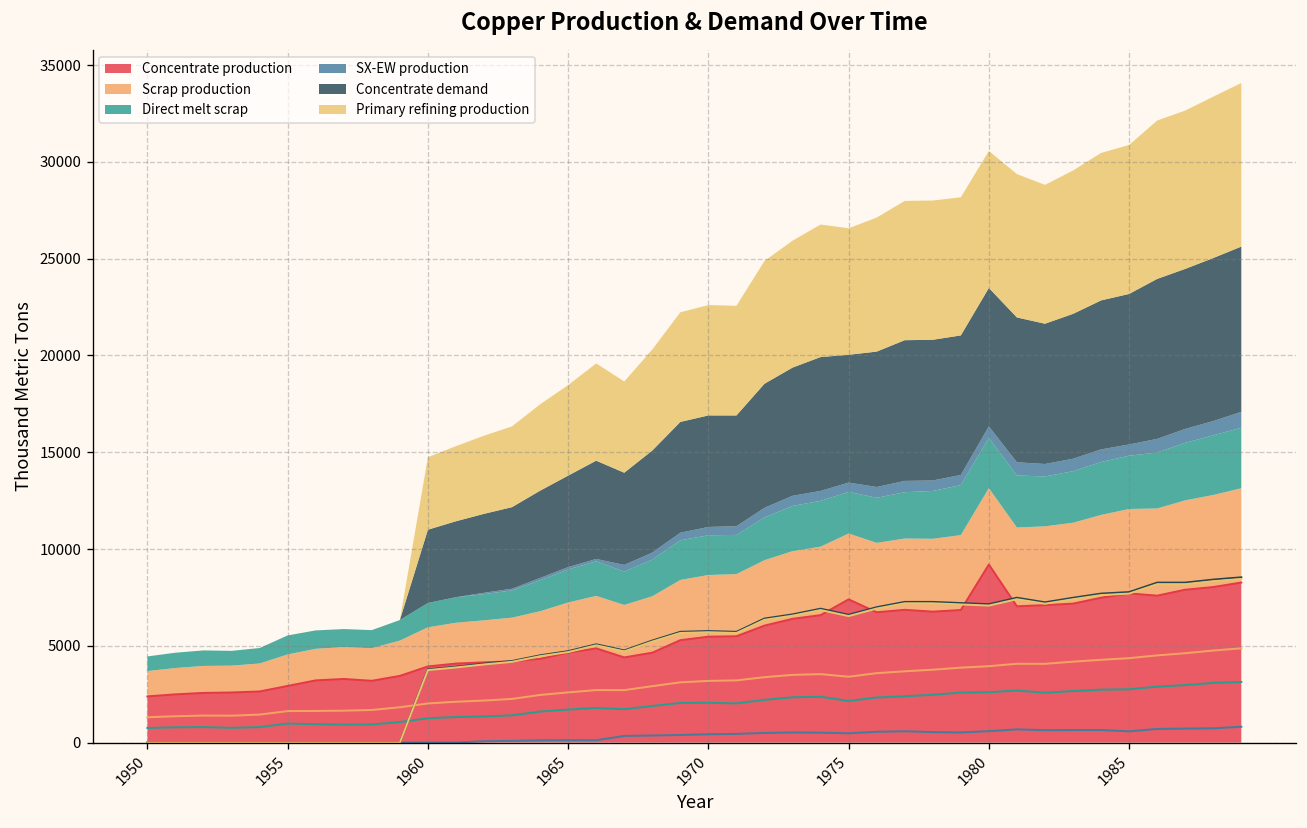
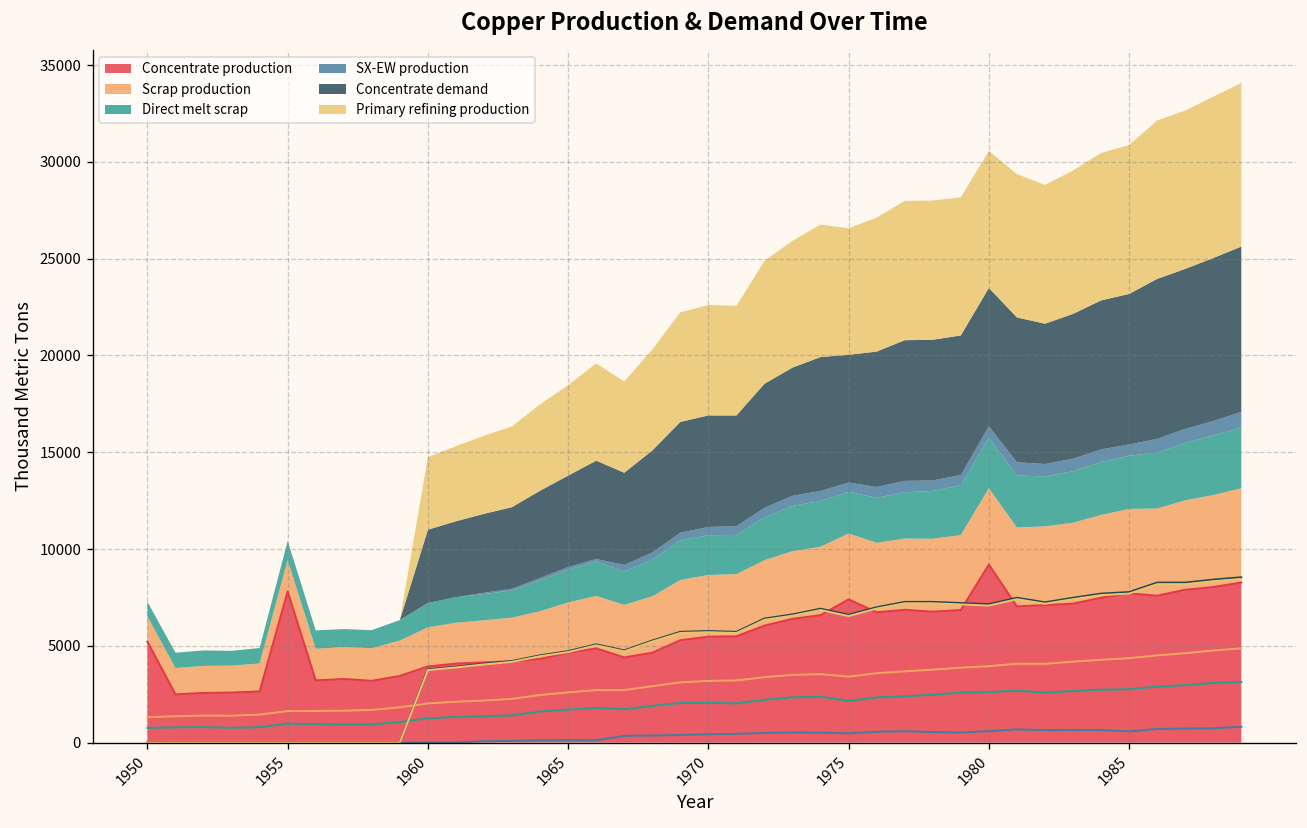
  {
    "Concentrate production": {
-     "1950": 2400,
-     "1955": 2900,
+     "1950": 5200,
+     "1955": 7800,
      "1970": 5500,
      "1975": 7400,
      "1980": 9200
    }
  }
